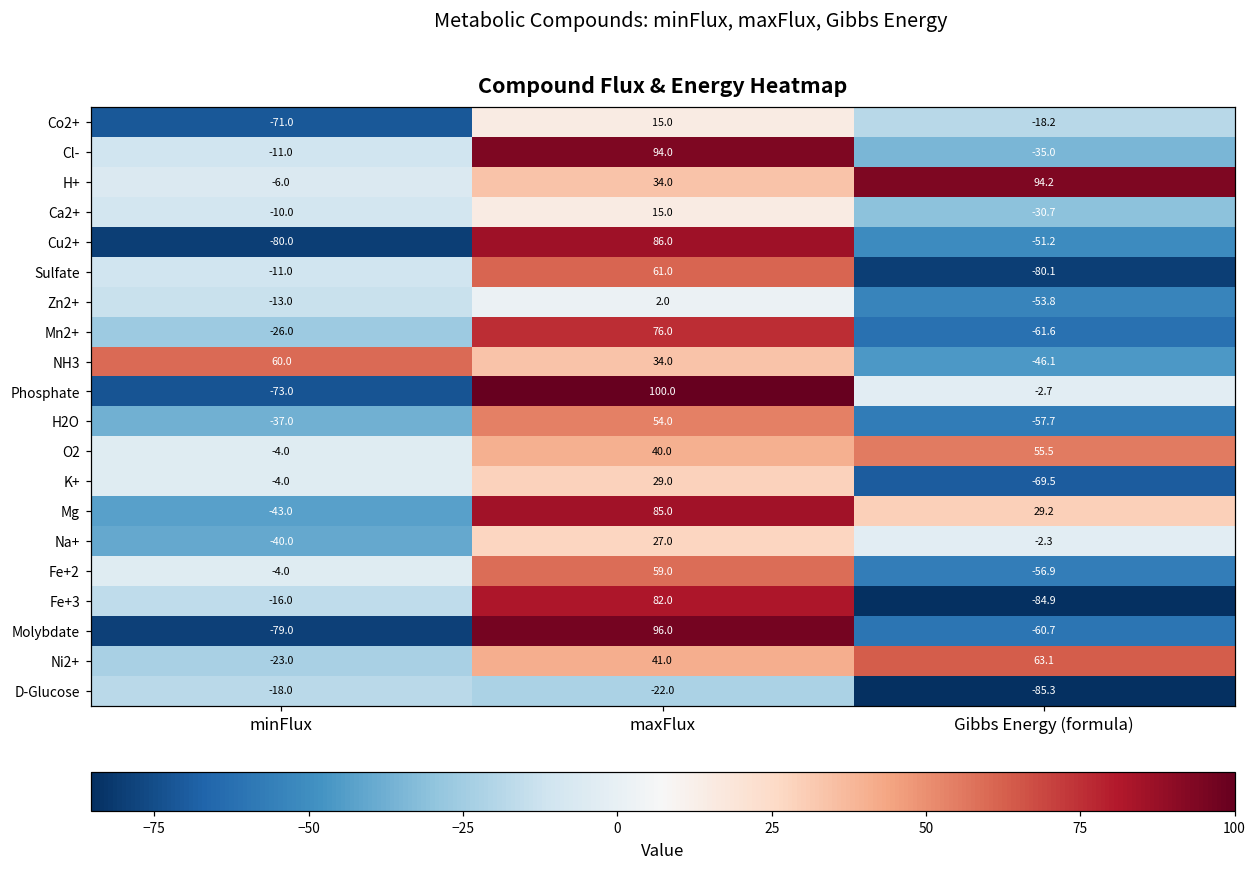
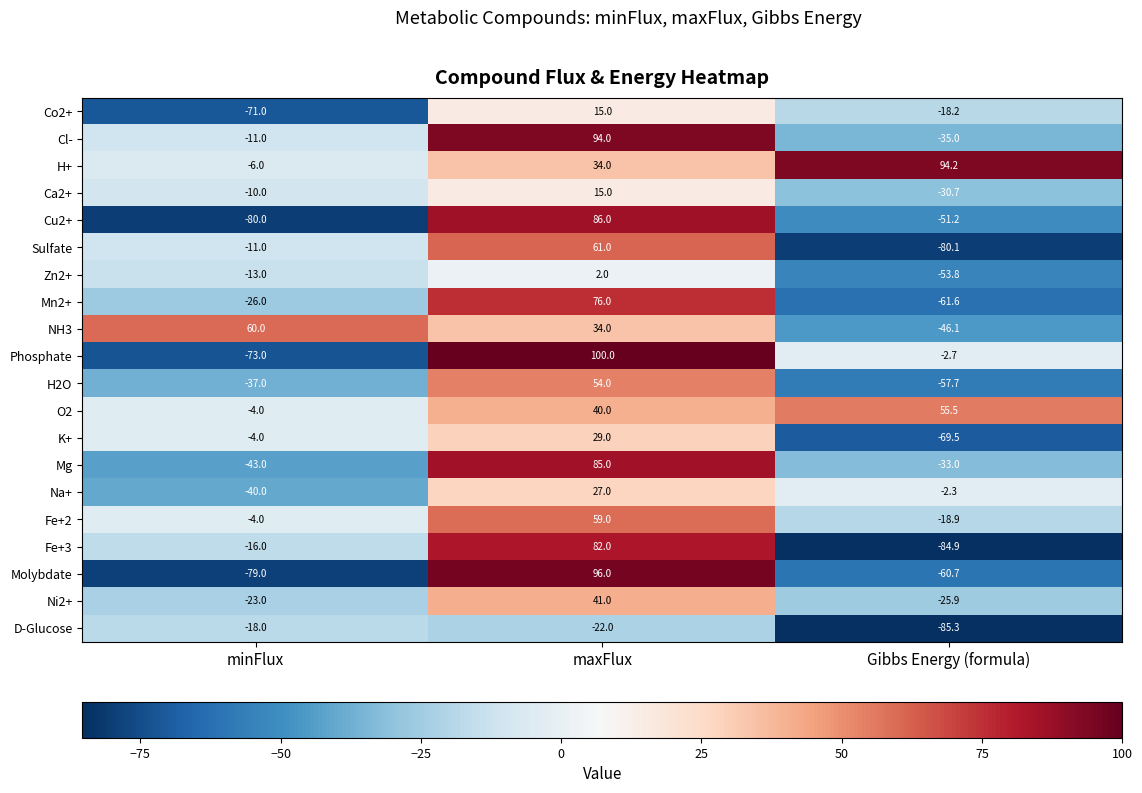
  {
    "Co2+": {
      "minFlux": -71.0,
      "maxFlux": 15.0,
      "Gibbs Energy (formula)": -18.2
    },
    "Cl-": {
      "minFlux": -11.0,
      "maxFlux": 94.0,
      "Gibbs Energy (formula)": -35.0
    },
    "H+": {
      "minFlux": -6.0,
      "maxFlux": 34.0,
      "Gibbs Energy (formula)": 94.2
    },
    "Ca2+": {
      "minFlux": -10.0,
      "maxFlux": 15.0,
      "Gibbs Energy (formula)": -30.7
    },
    "Cu2+": {
      "minFlux": -80.0,
      "maxFlux": 86.0,
      "Gibbs Energy (formula)": -51.2
    },
    "Sulfate": {
      "minFlux": -11.0,
      "maxFlux": 61.0,
      "Gibbs Energy (formula)": -80.1
    },
    "Zn2+": {
      "minFlux": -13.0,
      "maxFlux": 2.0,
      "Gibbs Energy (formula)": -53.8
    },
    "Mn2+": {
      "minFlux": -26.0,
      "maxFlux": 76.0,
      "Gibbs Energy (formula)": -61.6
    },
    "NH3": {
      "minFlux": 60.0,
      "maxFlux": 34.0,
      "Gibbs Energy (formula)": -46.1
    },
    "Phosphate": {
      "minFlux": -73.0,
      "maxFlux": 100.0,
      "Gibbs Energy (formula)": -2.7
    },
    "H2O": {
      "minFlux": -37.0,
      "maxFlux": 54.0,
      "Gibbs Energy (formula)": -57.7
    },
    "O2": {
      "minFlux": -4.0,
      "maxFlux": 40.0,
      "Gibbs Energy (formula)": 55.5
    },
    "K+": {
      "minFlux": -4.0,
      "maxFlux": 29.0,
      "Gibbs Energy (formula)": -69.5
    },
    "Mg": {
      "minFlux": -43.0,
      "maxFlux": 85.0,
-     "Gibbs Energy (formula)": 29.2
+     "Gibbs Energy (formula)": -33.0
    },
    "Na+": {
      "minFlux": -40.0,
      "maxFlux": 27.0,
      "Gibbs Energy (formula)": -2.3
    },
    "Fe+2": {
      "minFlux": -4.0,
      "maxFlux": 59.0,
-     "Gibbs Energy (formula)": -56.9
+     "Gibbs Energy (formula)": -18.9
    },
    "Fe+3": {
      "minFlux": -16.0,
      "maxFlux": 82.0,
      "Gibbs Energy (formula)": -84.9
    },
    "Molybdate": {
      "minFlux": -79.0,
      "maxFlux": 96.0,
      "Gibbs Energy (formula)": -60.7
    },
    "Ni2+": {
      "minFlux": -23.0,
      "maxFlux": 41.0,
-     "Gibbs Energy (formula)": 63.1
+     "Gibbs Energy (formula)": -25.9
    },
    "D-Glucose": {
      "minFlux": -18.0,
      "maxFlux": -22.0,
      "Gibbs Energy (formula)": -85.3
    }
  }
